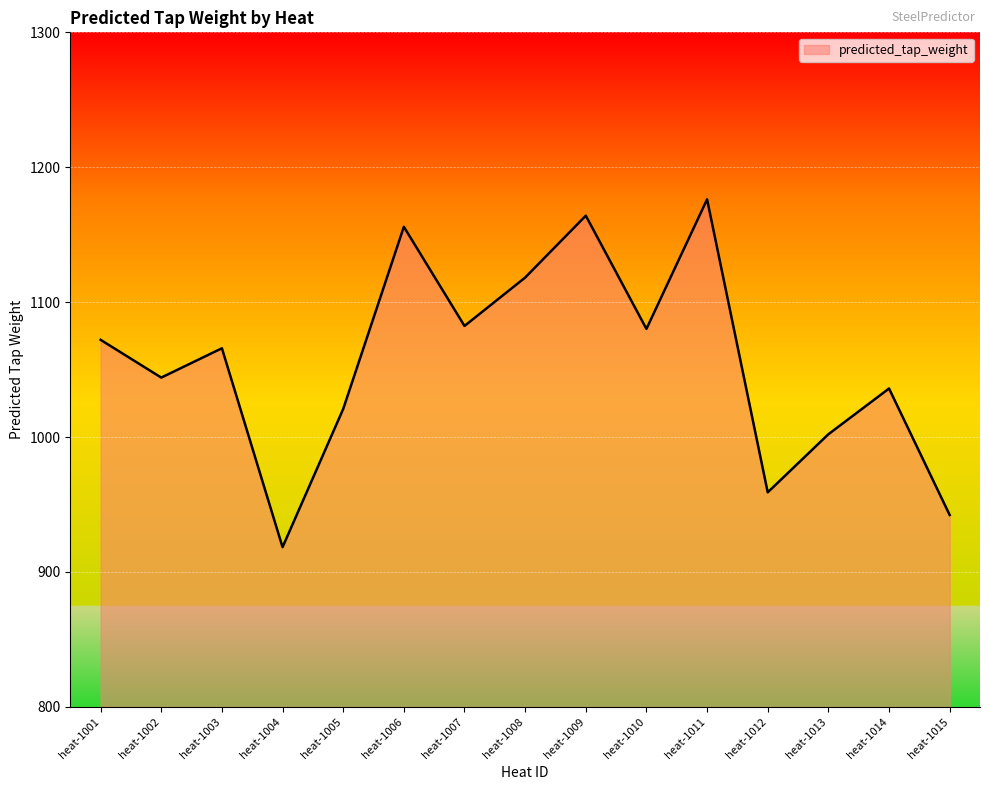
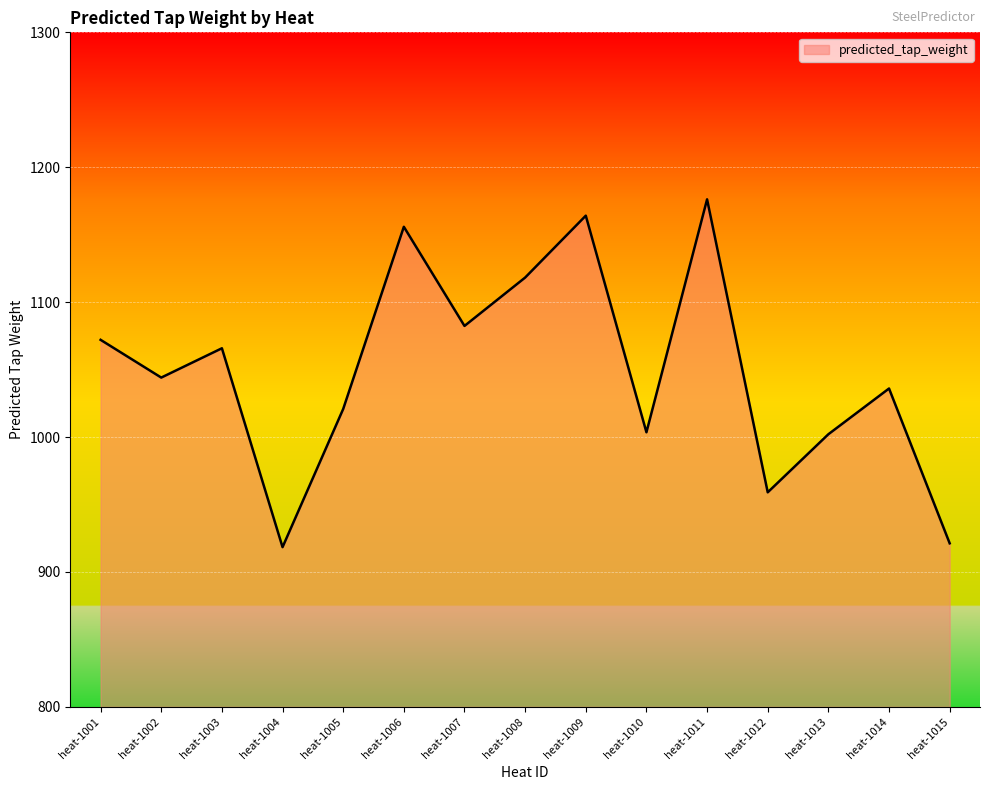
  {
    "heat-1001": 1072,
    "heat-1002": 1044,
    "heat-1003": 1066,
    "heat-1004": 918,
    "heat-1005": 1021,
    "heat-1006": 1156,
    "heat-1007": 1082,
    "heat-1008": 1118,
    "heat-1009": 1164,
-   "heat-1010": 1080,
+   "heat-1010": 1004,
    "heat-1011": 1176,
    "heat-1012": 959,
    "heat-1013": 1002,
    "heat-1014": 1036,
-   "heat-1015": 942
+   "heat-1015": 921
  }
